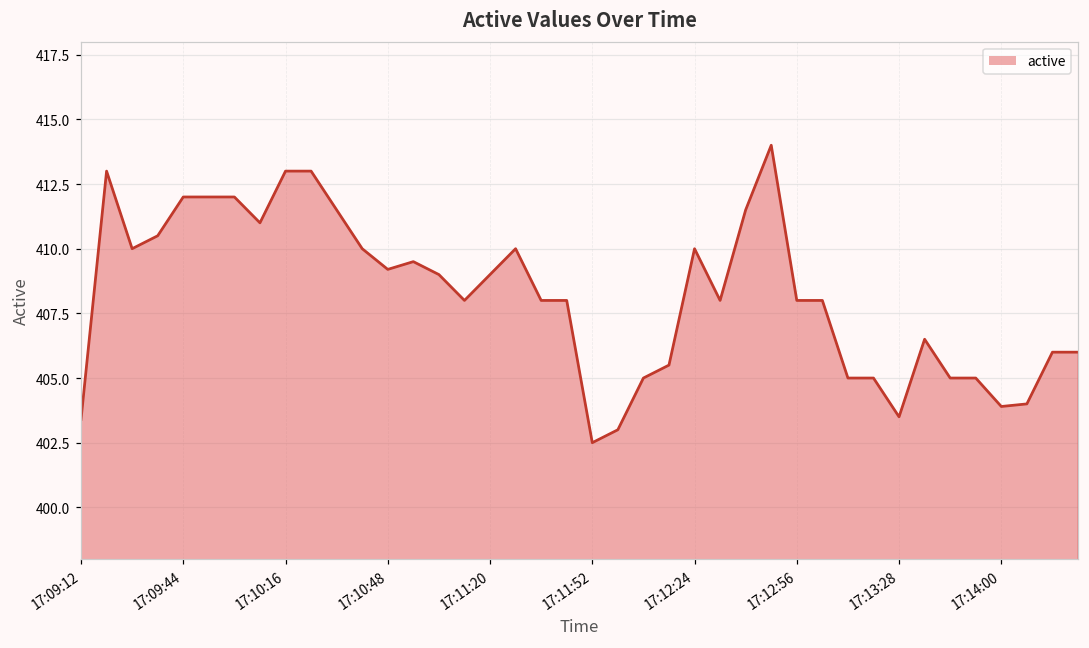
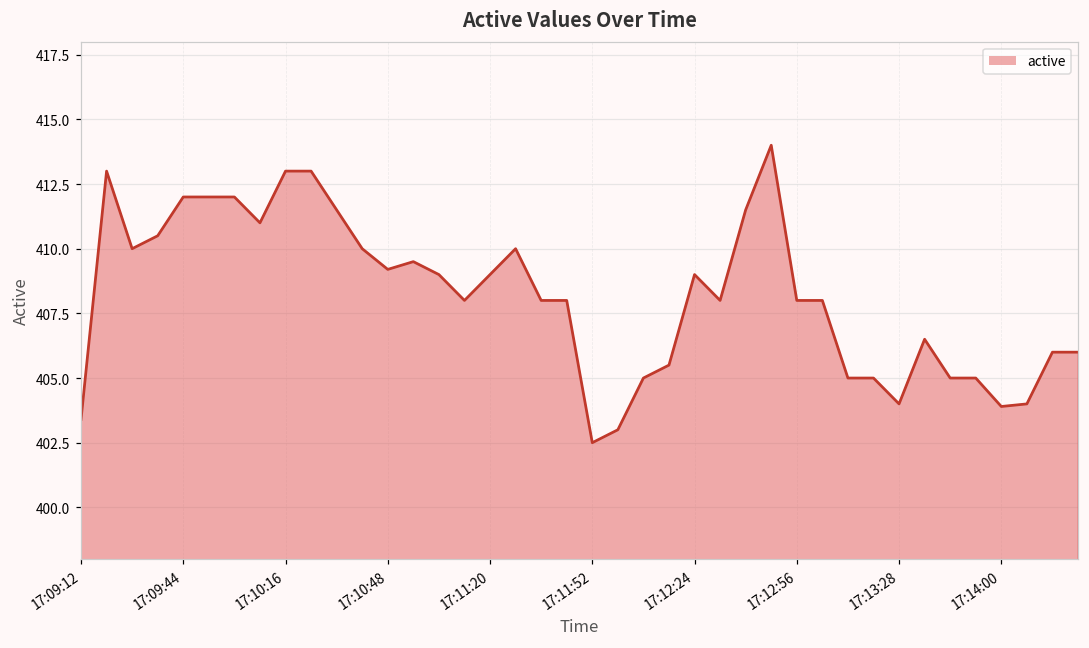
  {
    "17:09:12": 403.4,
    "17:09:44": 412.0,
    "17:10:16": 413.0,
    "17:10:48": 409.2,
    "17:11:20": 409.0,
    "17:11:52": 402.5,
-   "17:12:24": 410,
+   "17:12:24": 409,
    "17:12:56": 408.0,
-   "17:13:28": 403.5,
+   "17:13:28": 404.0,
    "17:14:00": 403.9
  }
